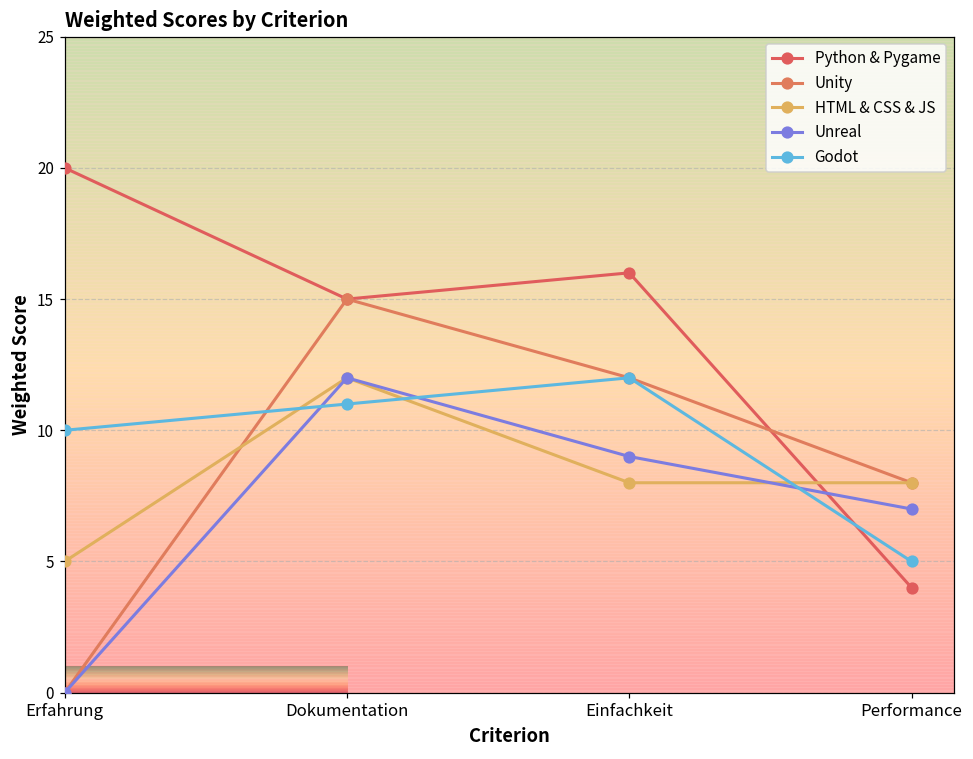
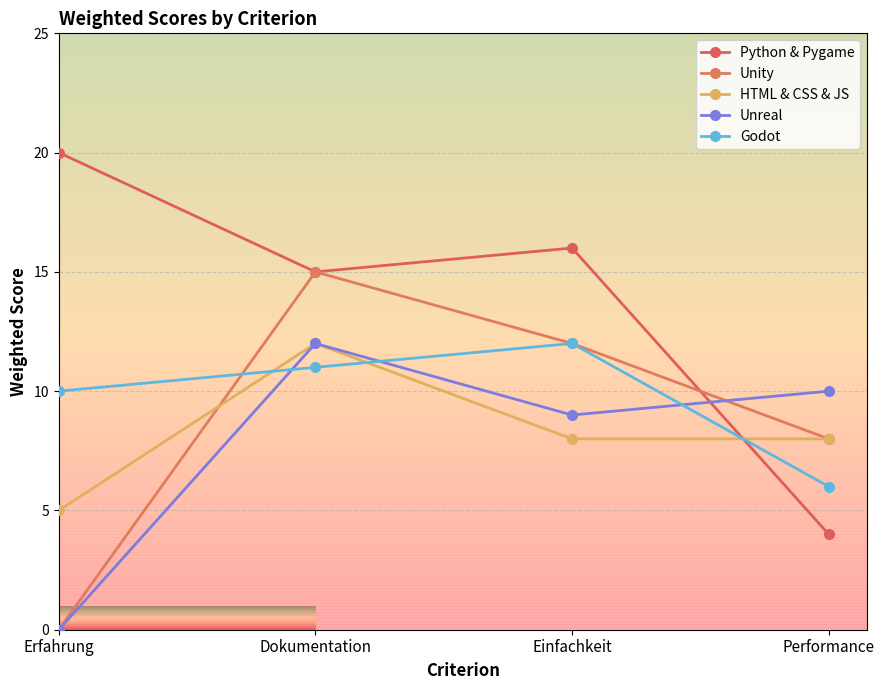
  {
    "Unreal": {
      "Einfachkeit": 9,
-     "Performance": 7
+     "Performance": 10
    },
    "Godot": {
      "Erfahrung": 10,
      "Dokumentation": 11,
-     "Performance": 5
+     "Performance": 6
    }
  }
